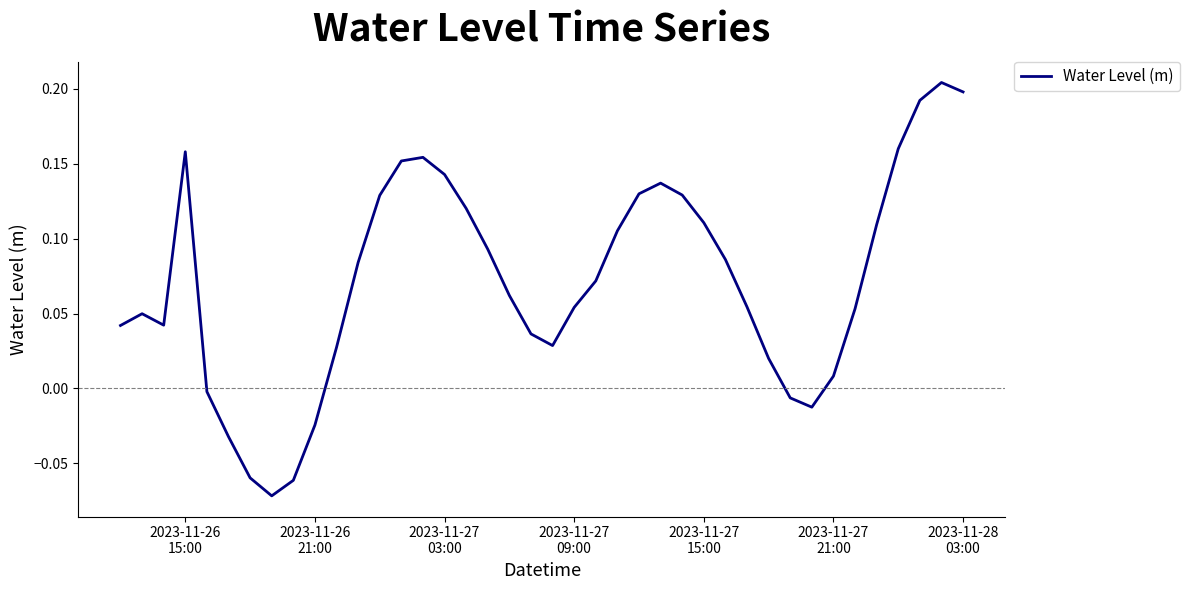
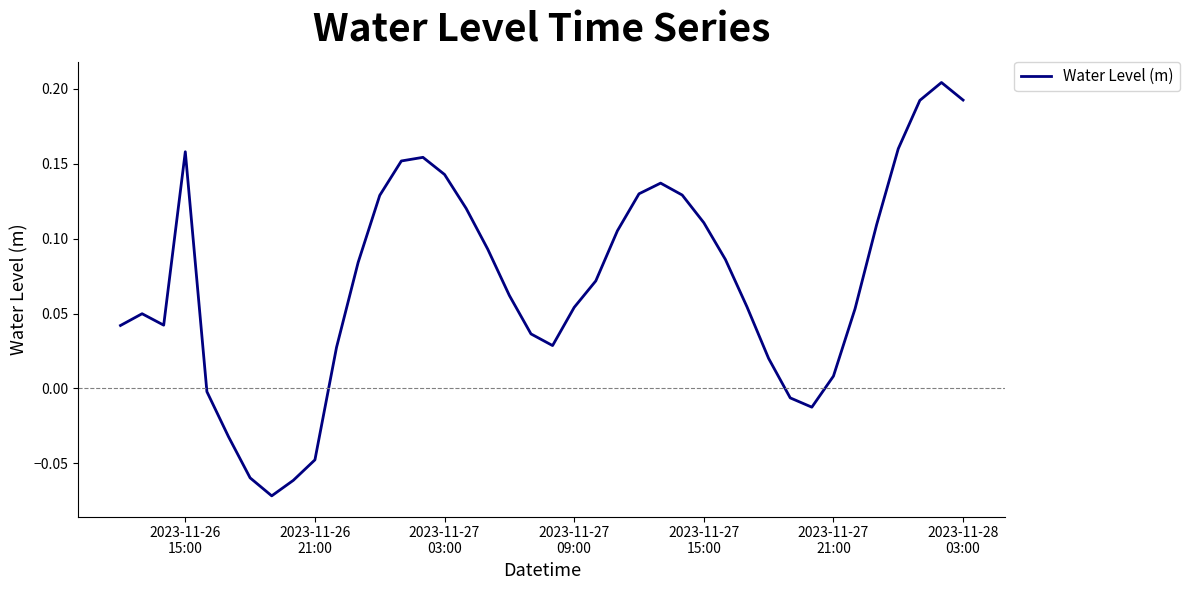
  {
    "2023-11-26 15:00": 0.158,
-   "2023-11-26 21:00": -0.024,
+   "2023-11-26 21:00": -0.048,
    "2023-11-27 03:00": 0.143,
    "2023-11-27 09:00": 0.054,
    "2023-11-27 15:00": 0.111,
    "2023-11-27 21:00": 0.008,
-   "2023-11-28 03:00": 0.198
+   "2023-11-28 03:00": 0.193
  }
